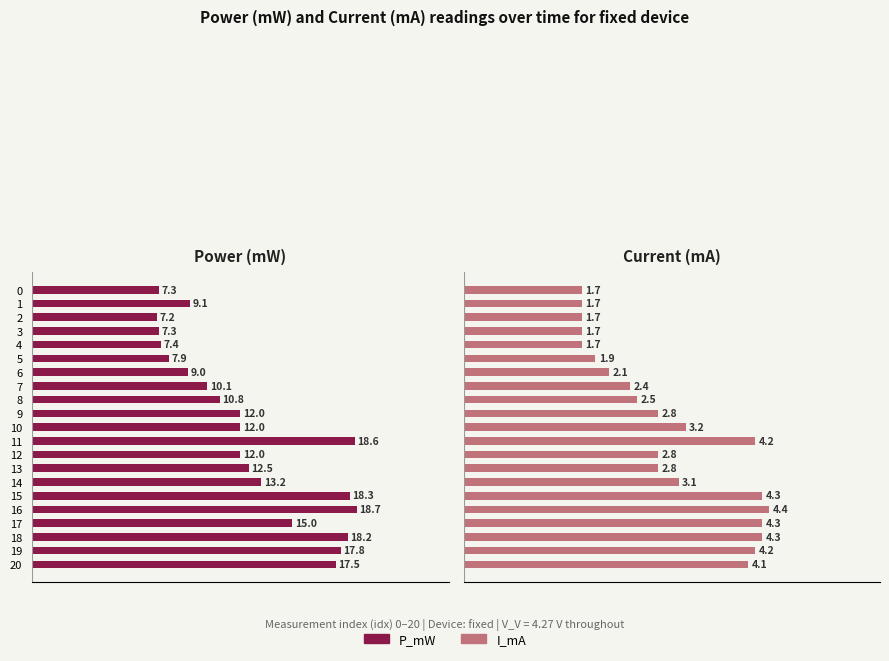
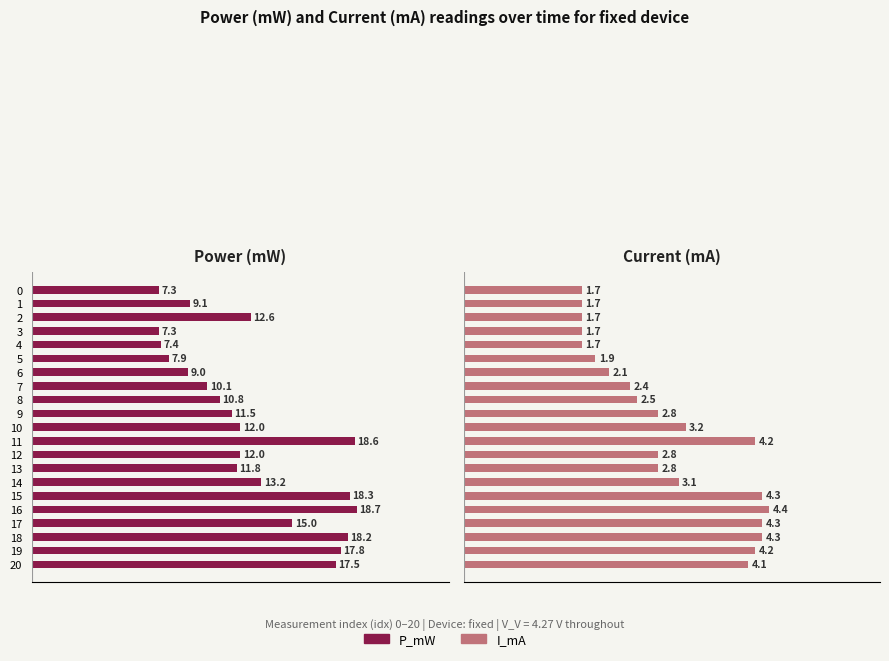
  {
    "Power (mW)": {
      "0": 7.3,
      "1": 9.1,
-     "2": 7.2,
+     "2": 12.6,
      "3": 7.3,
      "4": 7.4,
      "5": 7.9,
      "6": 9.0,
      "7": 10.1,
      "8": 10.8,
-     "9": 12.0,
+     "9": 11.5,
      "10": 12.0,
      "11": 18.6,
      "12": 12.0,
-     "13": 12.5,
+     "13": 11.8,
      "14": 13.2,
      "15": 18.3,
      "16": 18.7,
      "17": 15.0,
      "18": 18.2,
      "19": 17.8,
      "20": 17.5
    }
  }
